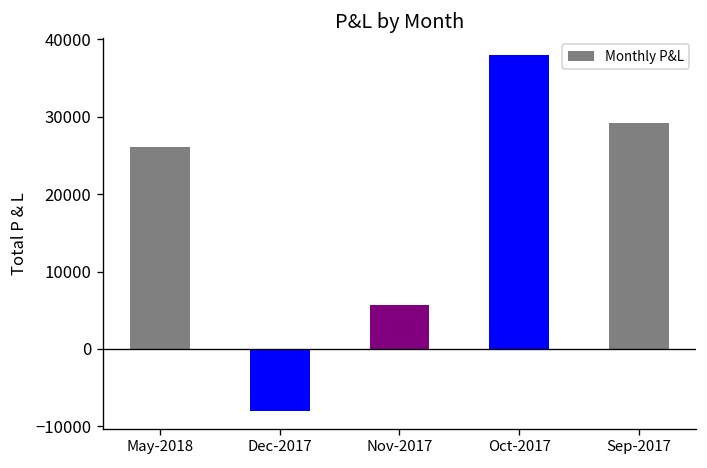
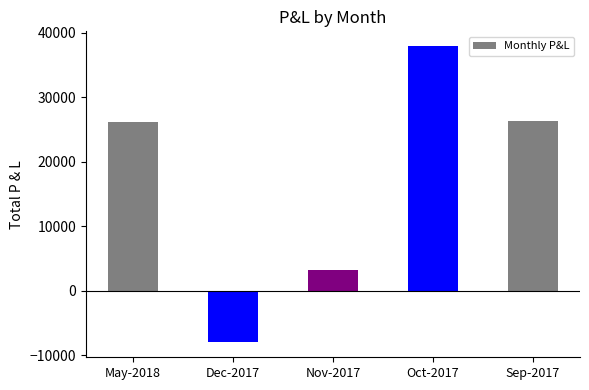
  {
    "May-2018": 26000,
    "Dec-2017": -8000,
-   "Nov-2017": 6000,
+   "Nov-2017": 3000,
    "Oct-2017": 38000,
-   "Sep-2017": 29000
+   "Sep-2017": 26000
  }
